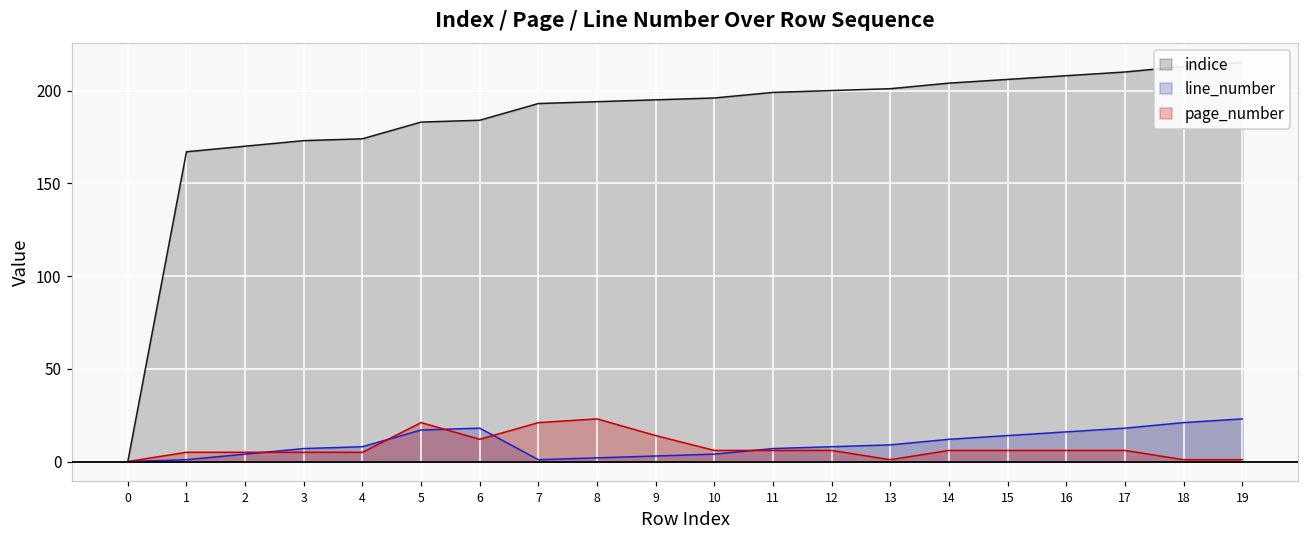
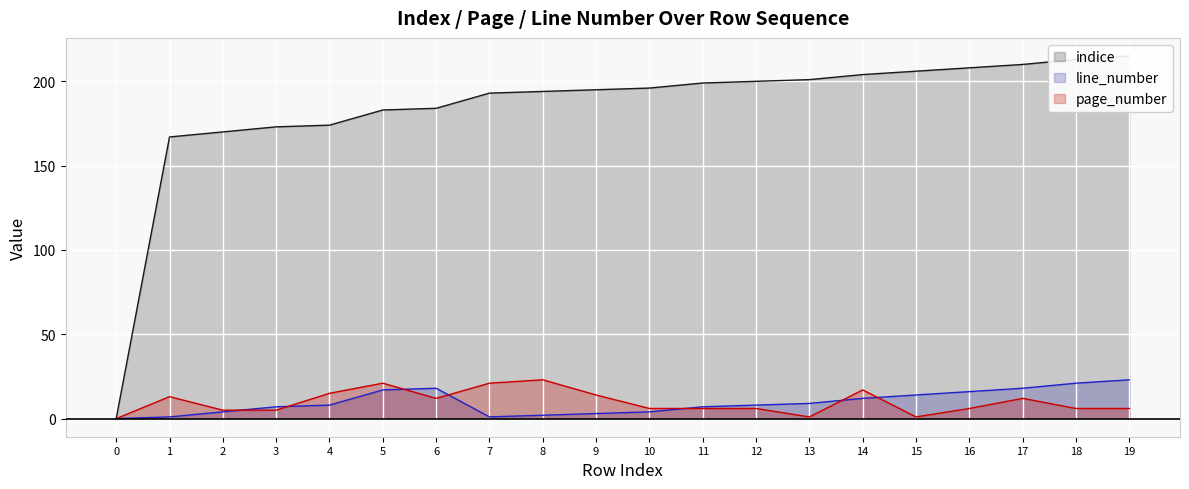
  {
    "page_number": {
-     "1": 5,
+     "1": 13,
      "3": 5,
-     "4": 5,
+     "4": 15,
      "5": 21,
      "6": 12,
      "7": 21,
      "8": 23,
      "9": 14,
      "10": 6,
      "12": 6,
      "13": 1,
-     "14": 6,
-     "15": 6,
+     "14": 17,
+     "15": 1,
      "16": 6,
-     "17": 6,
-     "18": 1,
-     "19": 1
+     "17": 12,
+     "18": 6,
+     "19": 6
    }
  }
